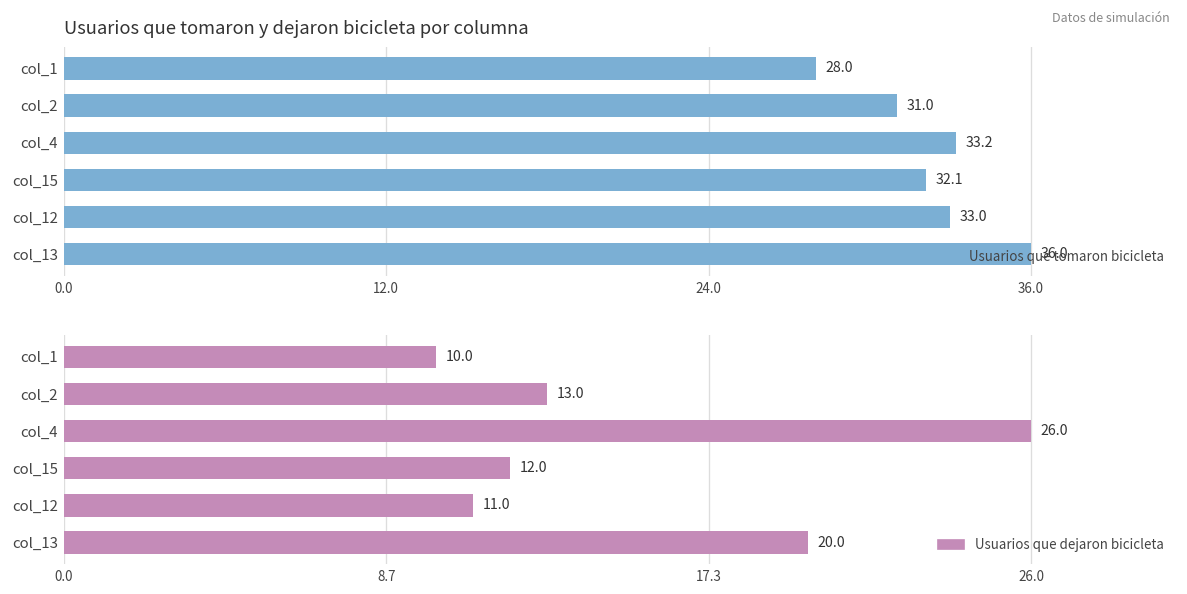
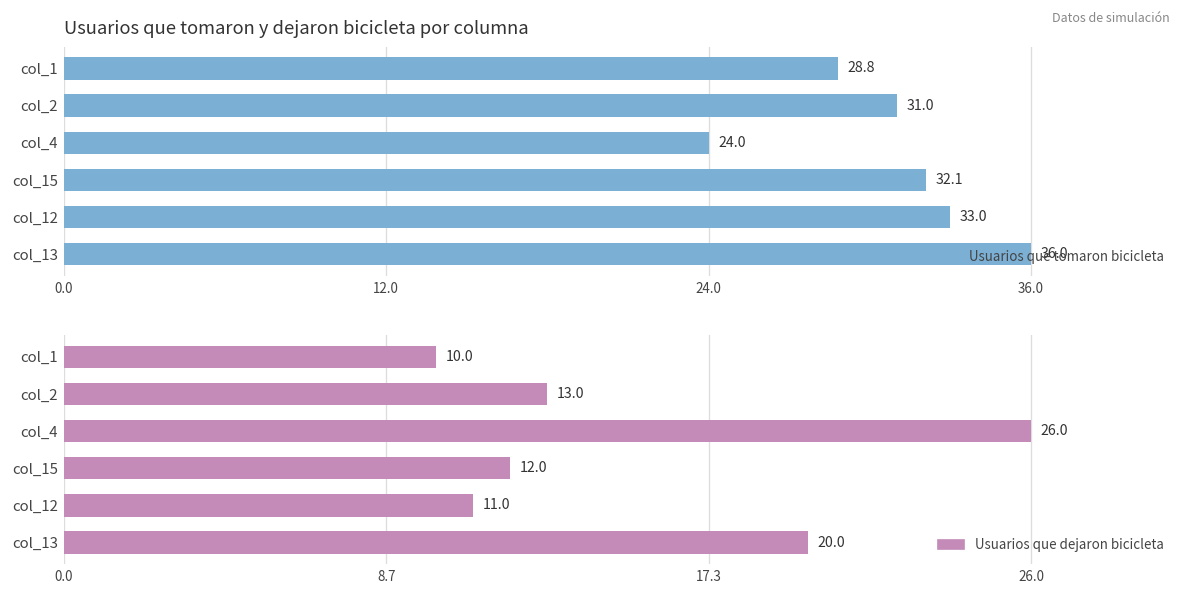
  {
    "Usuarios que tomaron y dejaron bicicleta por columna": {
-     "col_1": 28.0,
+     "col_1": 28.8,
      "col_2": 31.0,
-     "col_4": 33.2,
+     "col_4": 24.0,
      "col_15": 32.1,
      "col_12": 33.0,
      "col_13": 36.0
    }
  }
